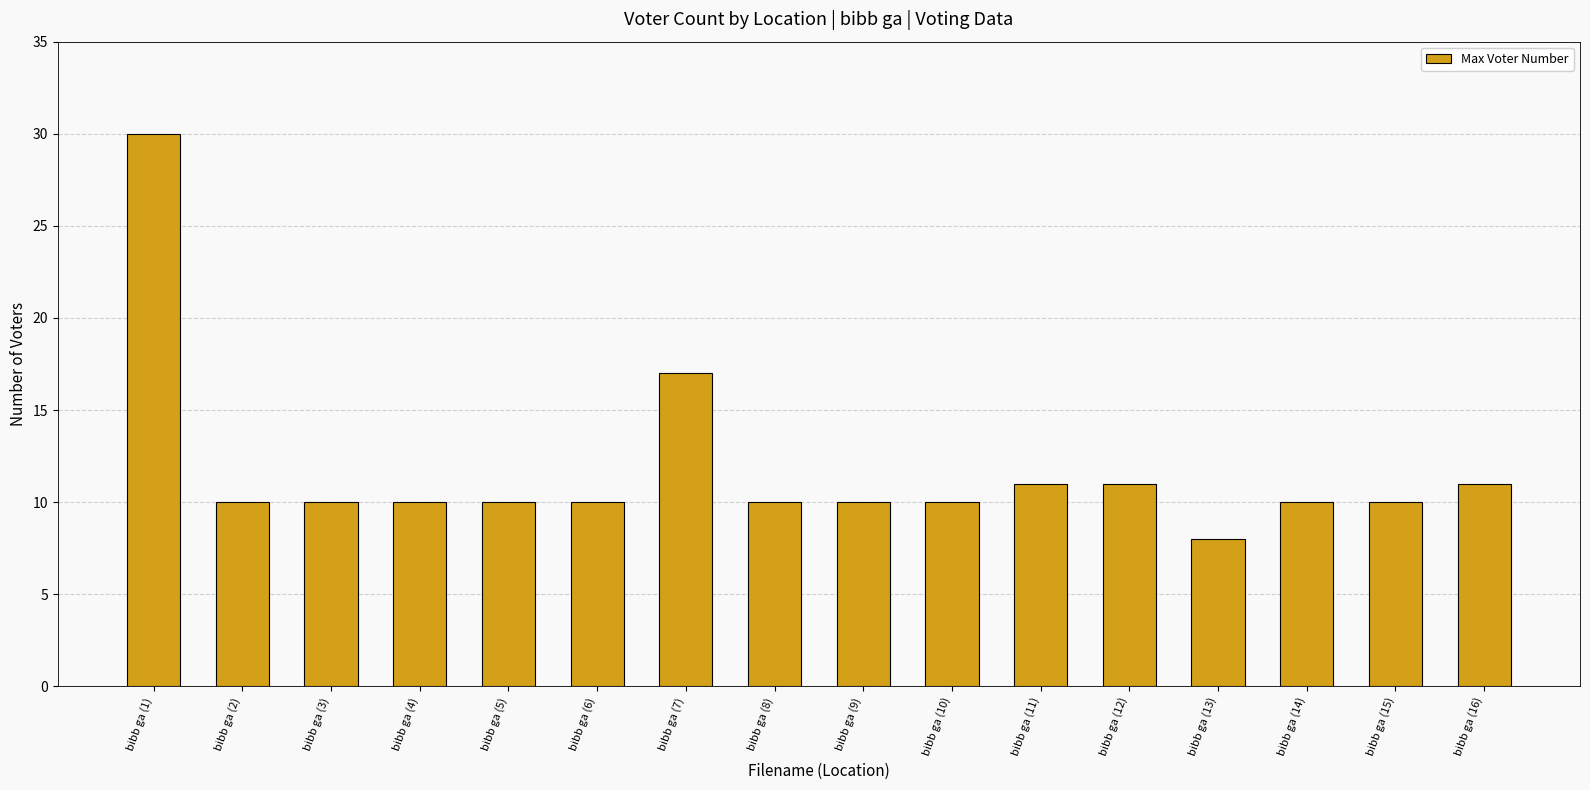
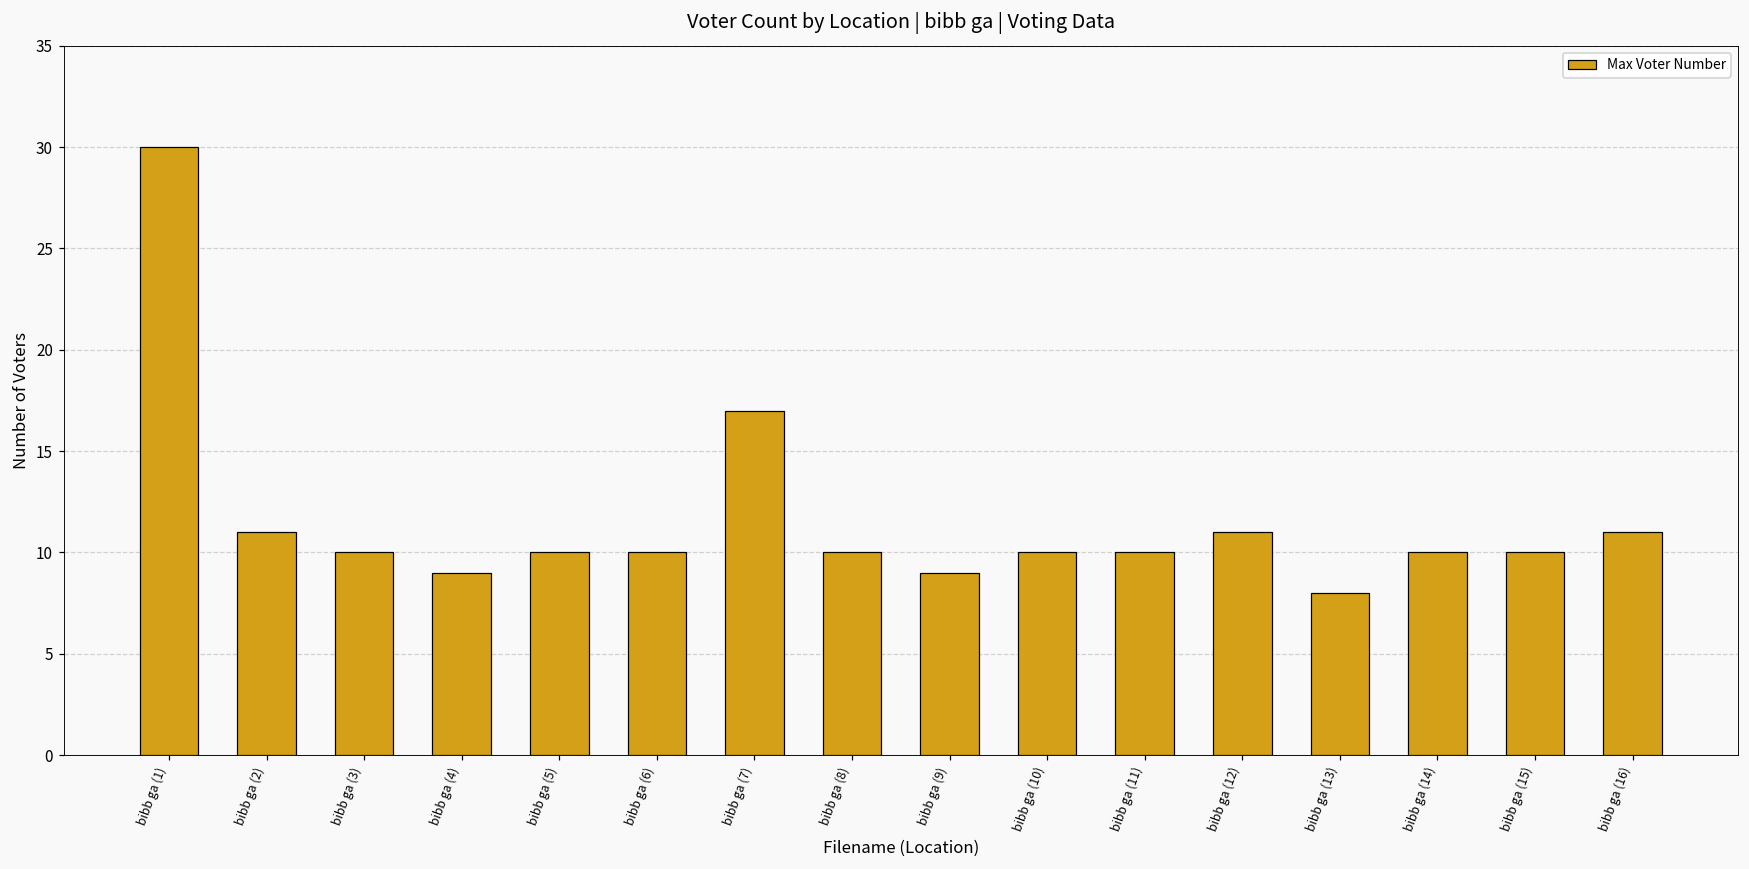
  {
    "bibb ga (1)": 30,
-   "bibb ga (2)": 10,
+   "bibb ga (2)": 11,
    "bibb ga (3)": 10,
-   "bibb ga (4)": 10,
+   "bibb ga (4)": 9,
    "bibb ga (5)": 10,
    "bibb ga (6)": 10,
    "bibb ga (7)": 17,
    "bibb ga (8)": 10,
-   "bibb ga (9)": 10,
+   "bibb ga (9)": 9,
    "bibb ga (10)": 10,
-   "bibb ga (11)": 11,
+   "bibb ga (11)": 10,
    "bibb ga (12)": 11,
    "bibb ga (13)": 8,
    "bibb ga (14)": 10,
    "bibb ga (15)": 10,
    "bibb ga (16)": 11
  }
